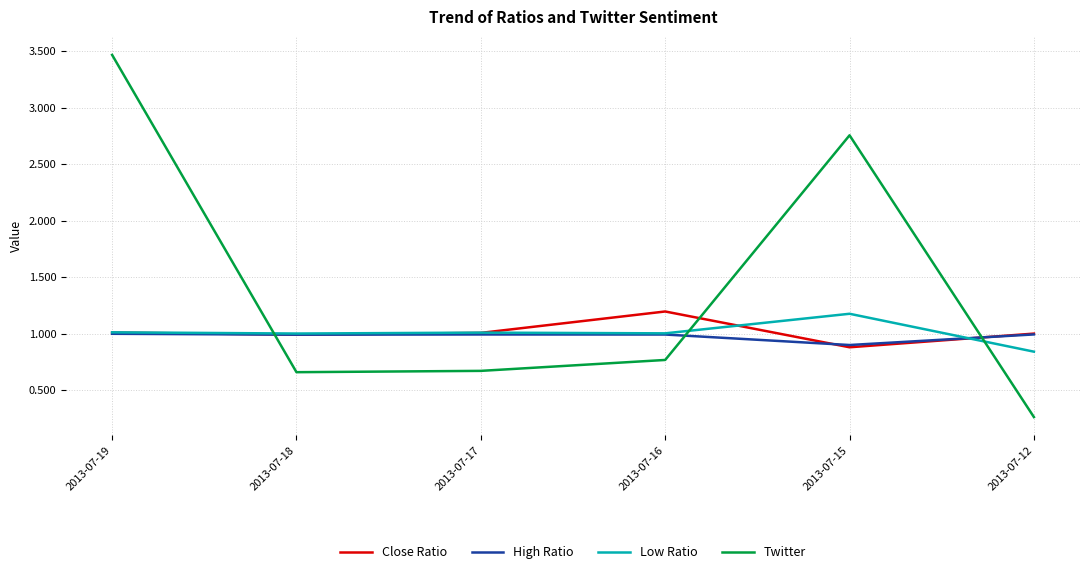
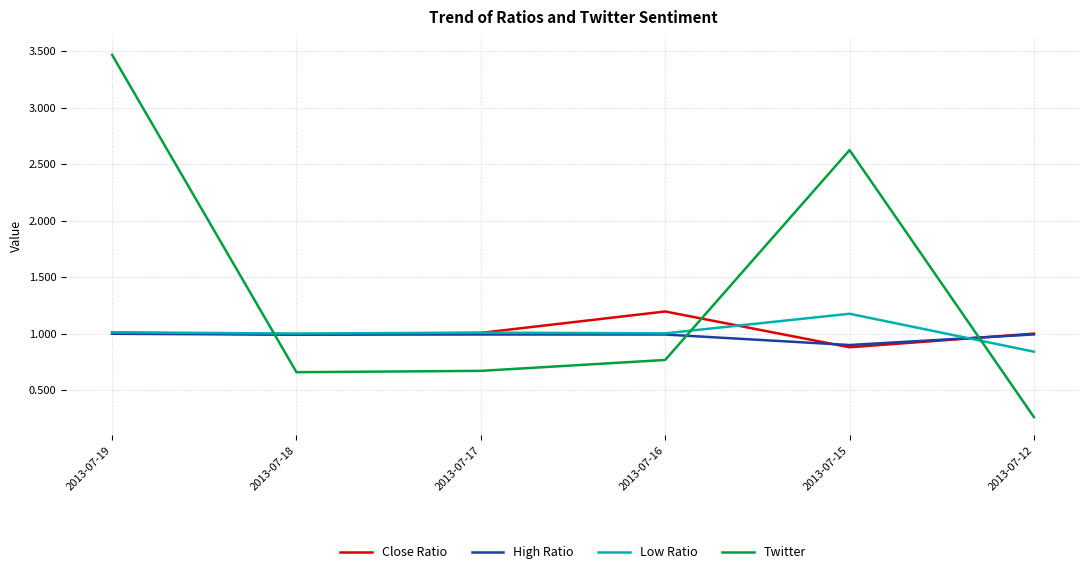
  {
    "Close Ratio": {
      "2013-07-16": 1.20
    },
    "Low Ratio": {
      "2013-07-15": 1.18,
      "2013-07-12": 0.84
    },
    "Twitter": {
      "2013-07-19": 3.47,
      "2013-07-18": 0.66,
      "2013-07-17": 0.67,
      "2013-07-16": 0.77,
-     "2013-07-15": 2.76,
+     "2013-07-15": 2.62,
      "2013-07-12": 0.26
    }
  }
